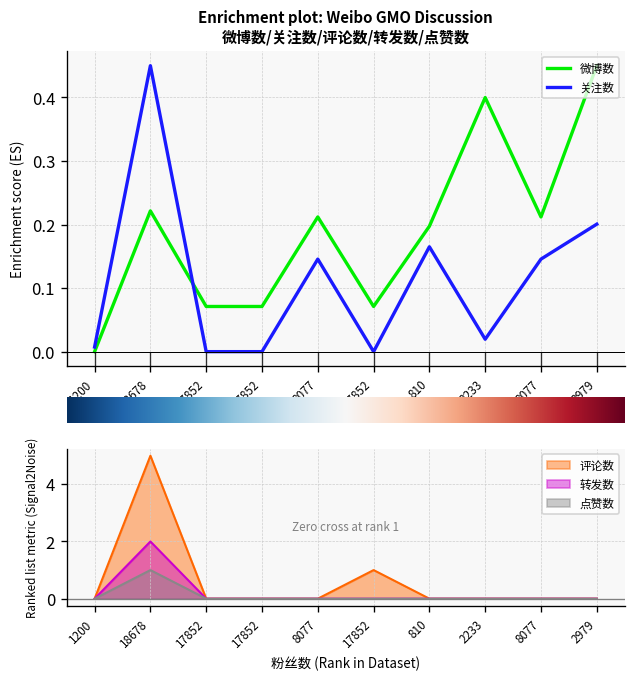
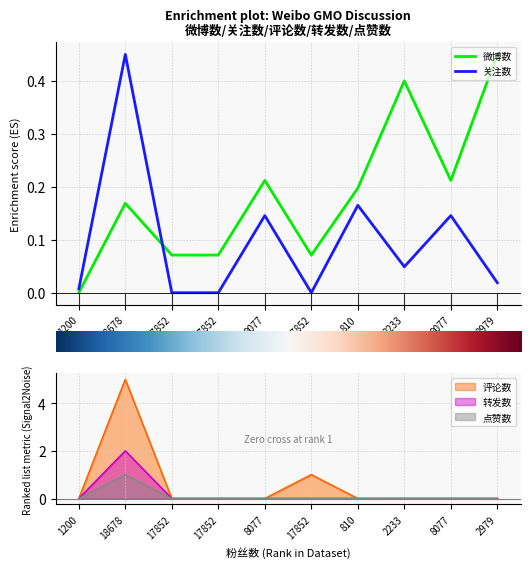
  {
    "Enrichment plot: Weibo GMO Discussion 微博数/关注数/评论数/转发数/点赞数": {
      "微博数": {
        "1200": 0.00,
-       "18678": 0.22,
+       "18678": 0.17,
        "810": 0.20,
        "2233": 0.40
      },
      "关注数": {
        "1200": 0.01,
        "18678": 0.45,
        "810": 0.17,
-       "2233": 0.02,
-       "2979": 0.20
+       "2233": 0.05,
+       "2979": 0.02
      }
    }
  }
